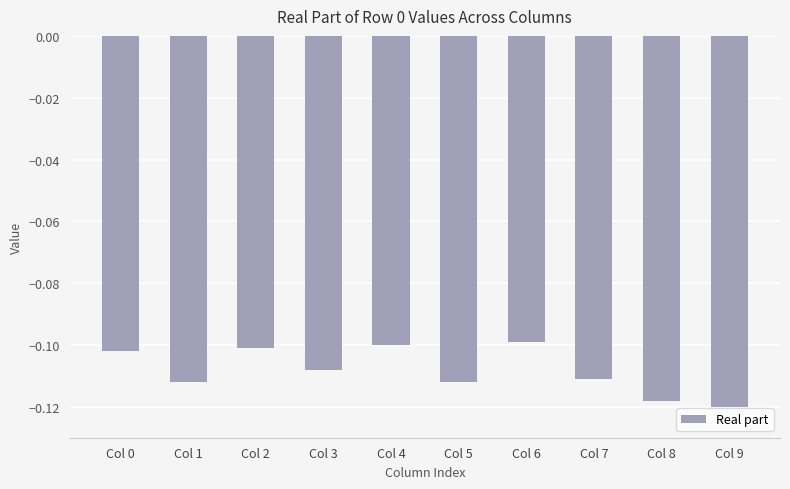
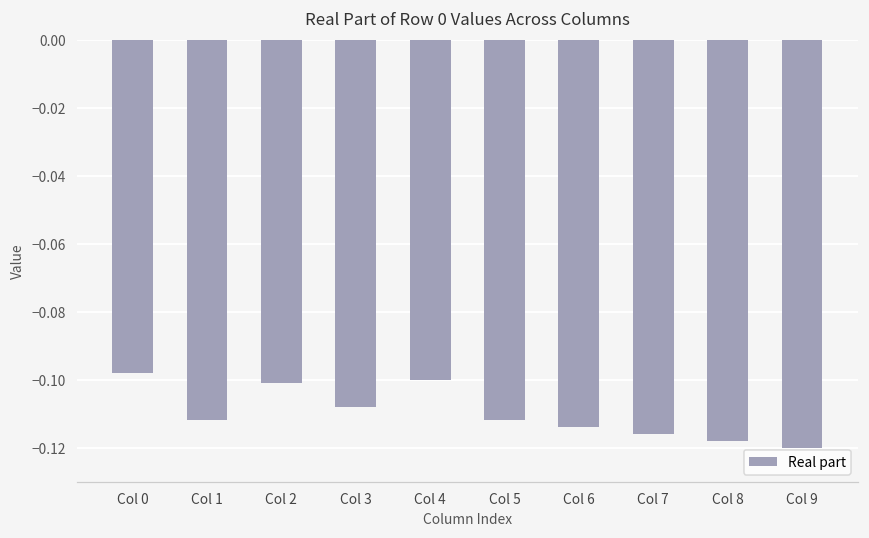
  {
-   "Col 0": -0.102,
+   "Col 0": -0.098,
    "Col 1": -0.112,
    "Col 2": -0.101,
    "Col 3": -0.108,
    "Col 4": -0.100,
    "Col 5": -0.112,
-   "Col 6": -0.099,
-   "Col 7": -0.111,
+   "Col 6": -0.114,
+   "Col 7": -0.116,
    "Col 8": -0.118,
    "Col 9": -0.120
  }
